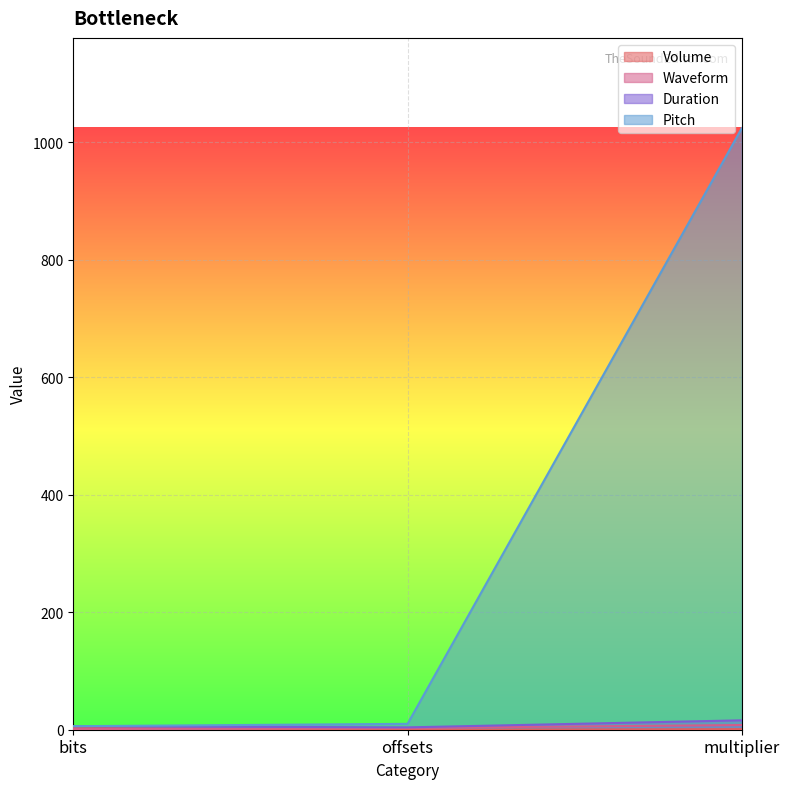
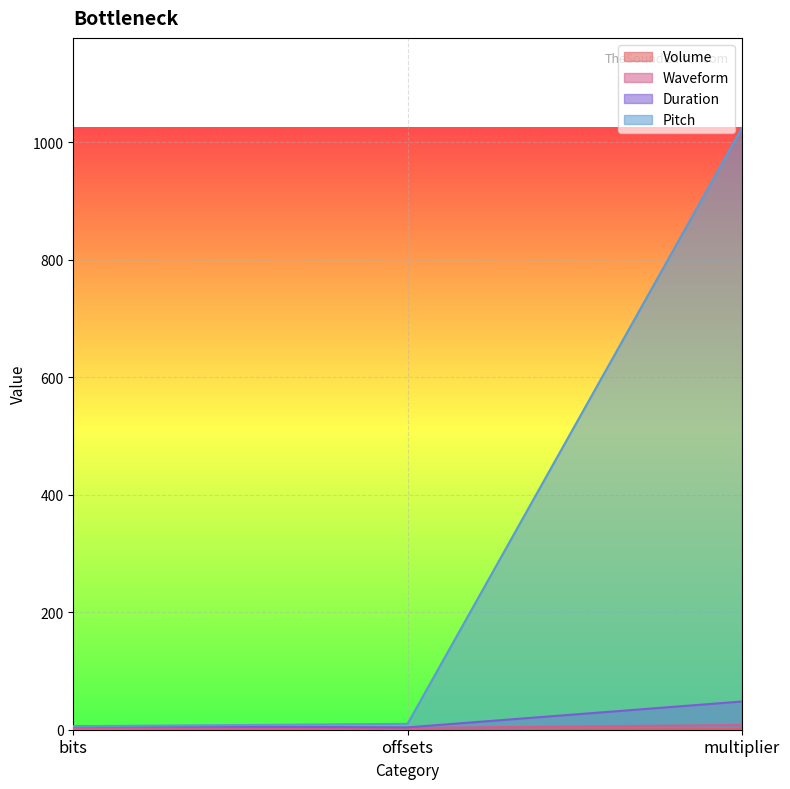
  {
    "Duration": {
-     "multiplier": 20
+     "multiplier": 50
    },
    "Pitch": {
      "offsets": 10,
      "multiplier": 1020
    }
  }
